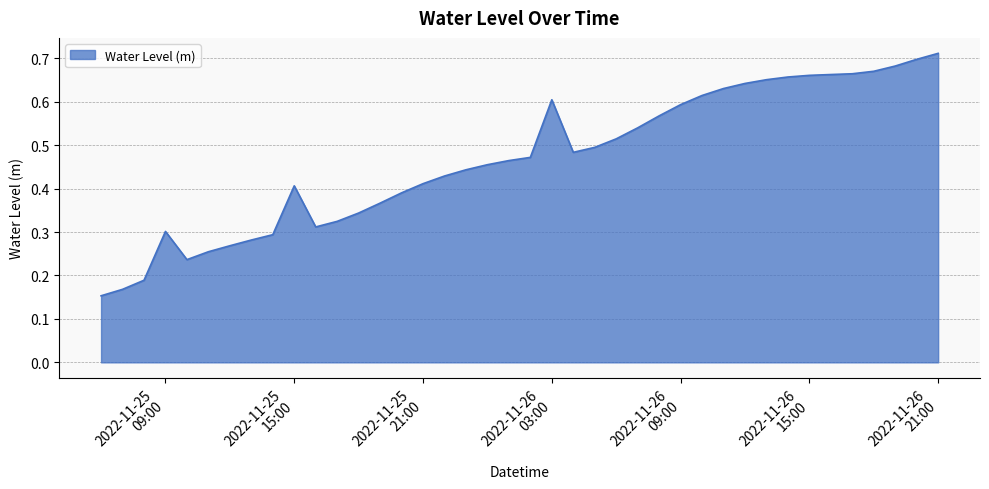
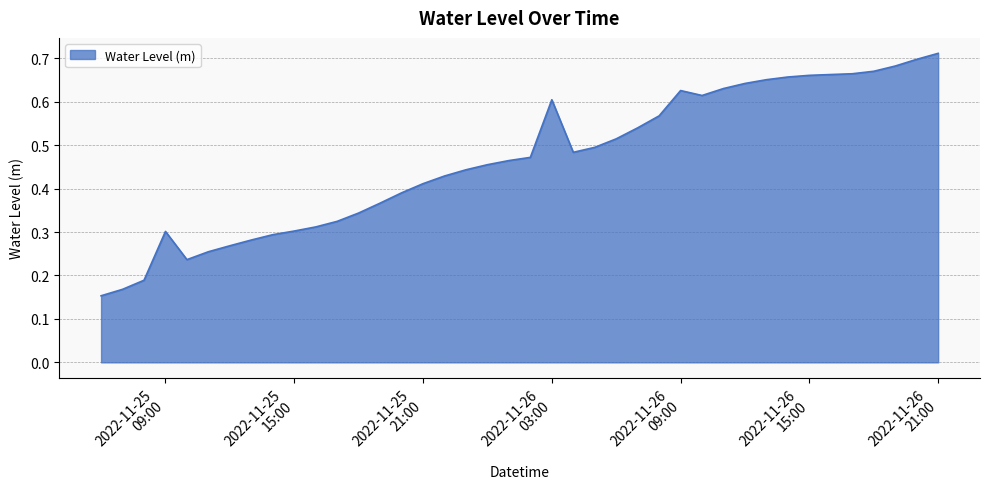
  {
    "2022-11-25 09:00": 0.30,
-   "2022-11-25 15:00": 0.41,
+   "2022-11-25 15:00": 0.30,
    "2022-11-25 21:00": 0.41,
    "2022-11-26 03:00": 0.60,
-   "2022-11-26 09:00": 0.59,
+   "2022-11-26 09:00": 0.63,
    "2022-11-26 15:00": 0.66,
    "2022-11-26 21:00": 0.71
  }
